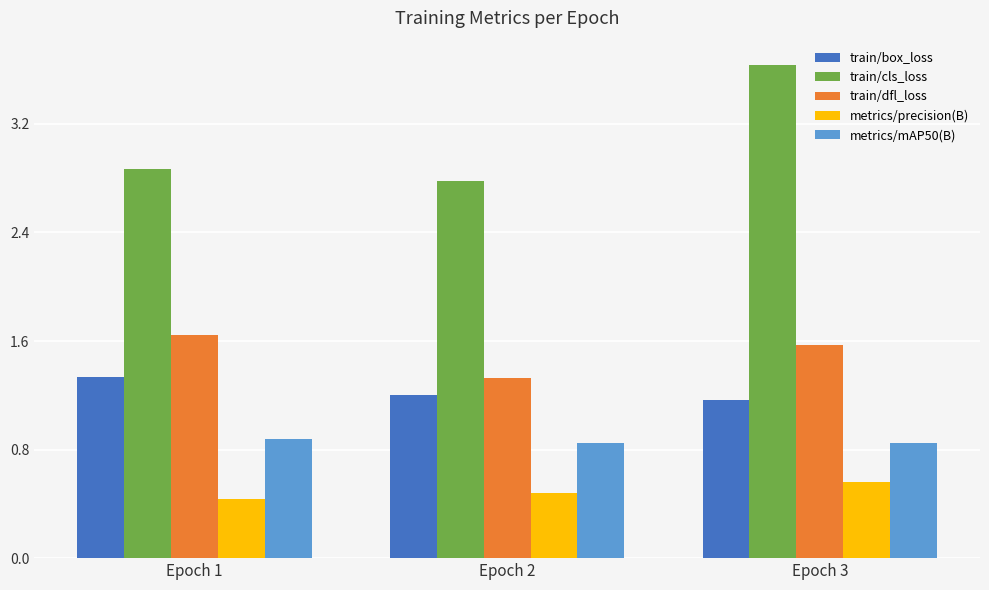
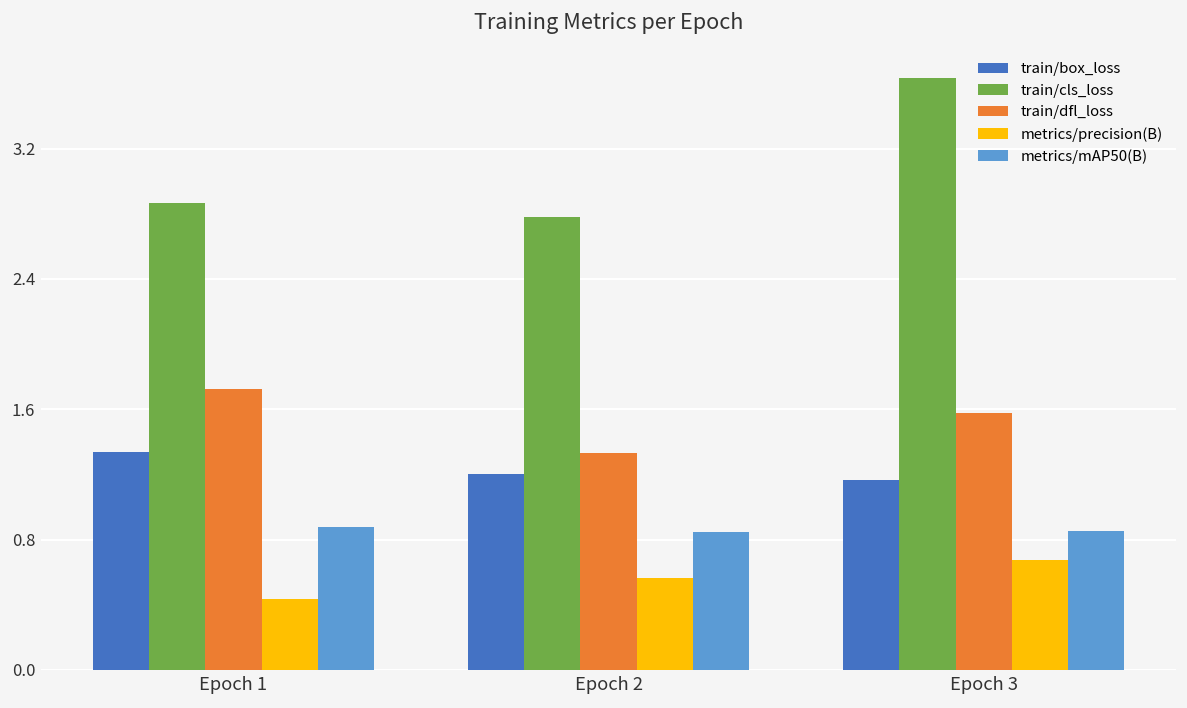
  {
    "train/cls_loss": {
      "Epoch 1": 2.87,
      "Epoch 2": 2.78,
      "Epoch 3": 3.63
    },
    "train/dfl_loss": {
-     "Epoch 1": 1.64,
+     "Epoch 1": 1.72,
      "Epoch 2": 1.33,
      "Epoch 3": 1.57
    },
    "metrics/precision(B)": {
      "Epoch 1": 0.44,
-     "Epoch 2": 0.48,
-     "Epoch 3": 0.56
+     "Epoch 2": 0.56,
+     "Epoch 3": 0.68
    }
  }
